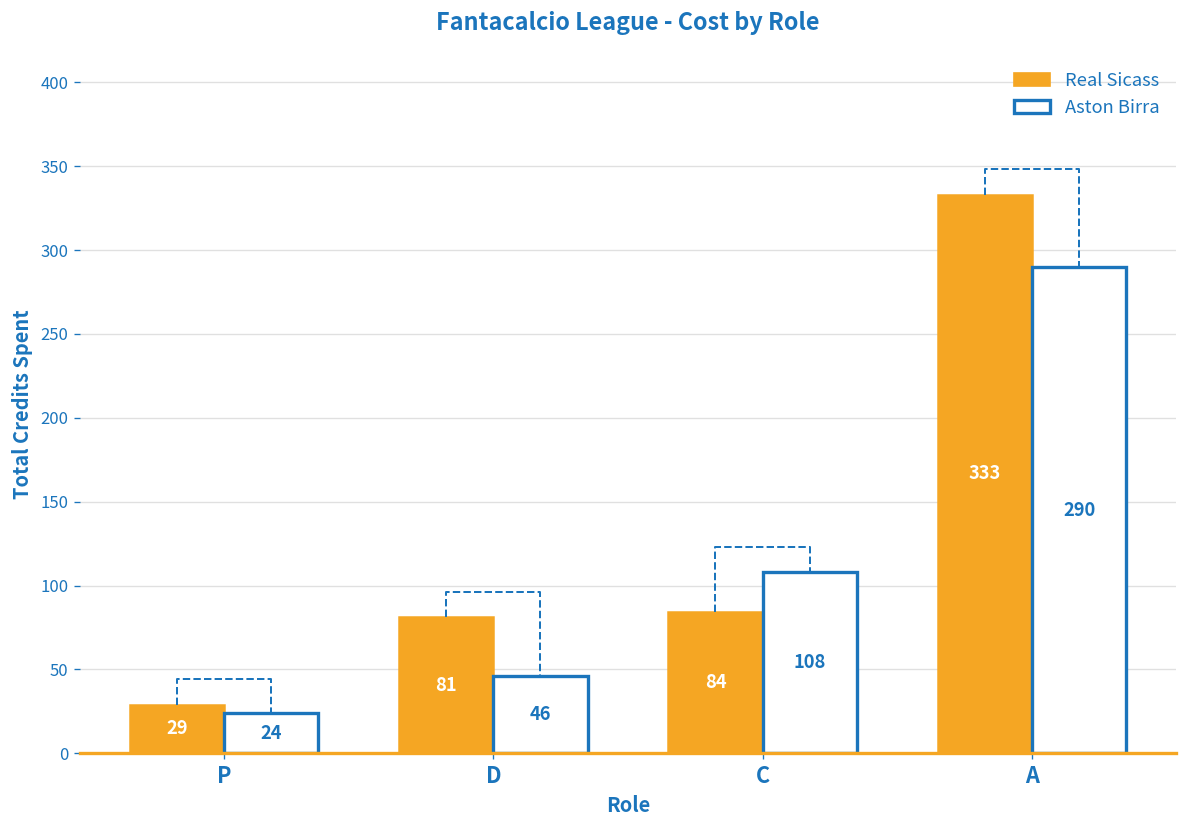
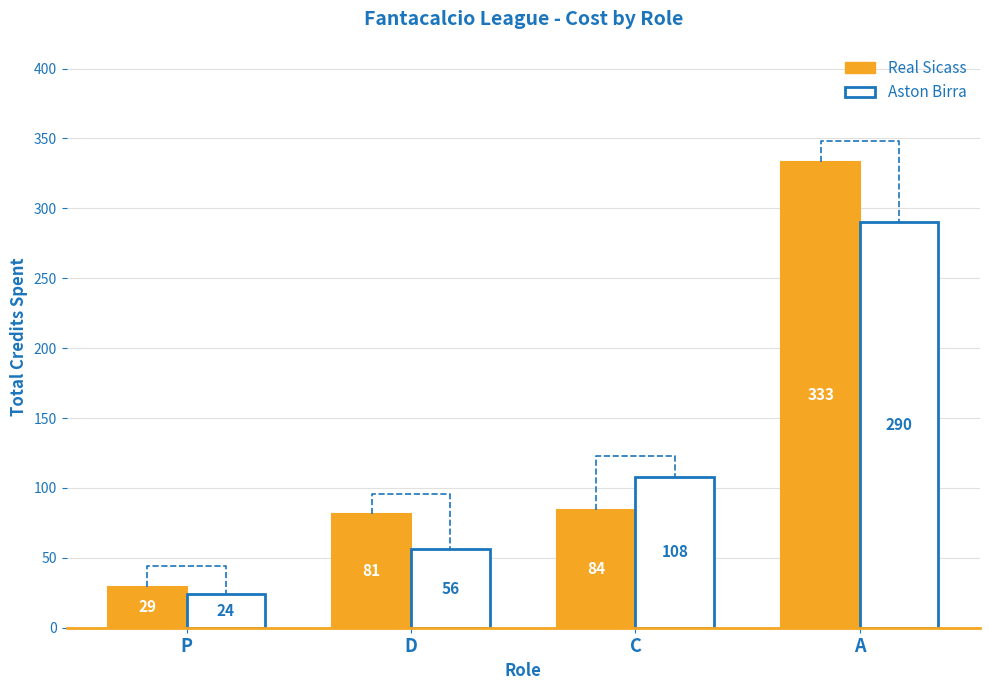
  {
    "Real Sicass": {
      "P": 29,
      "D": 81,
      "C": 84,
      "A": 333
    },
    "Aston Birra": {
      "P": 24,
-     "D": 46,
+     "D": 56,
      "C": 108,
      "A": 290
    }
  }
